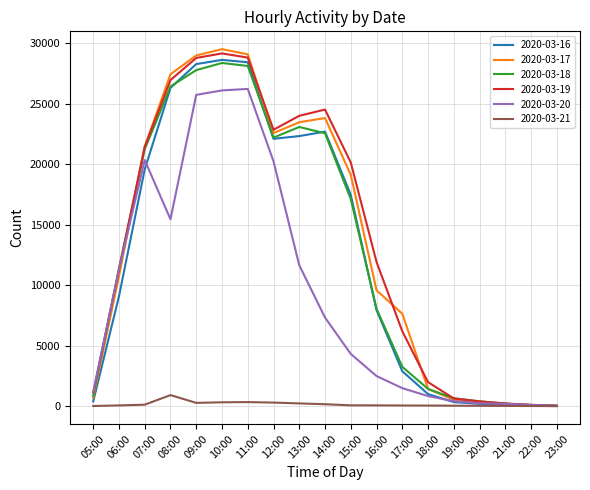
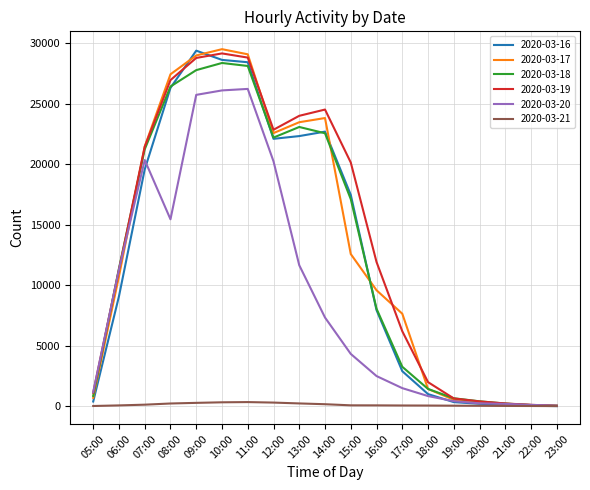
  {
    "2020-03-16": {
      "05:00": 400,
      "06:00": 9100,
      "07:00": 19600,
-     "09:00": 28300,
+     "09:00": 29400,
      "10:00": 28600,
      "11:00": 28400,
      "13:00": 22300,
      "15:00": 17500,
      "17:00": 2900
    },
    "2020-03-17": {
      "06:00": 10700,
      "08:00": 27400,
      "10:00": 29500,
      "11:00": 29100,
      "12:00": 22600,
      "13:00": 23500,
      "14:00": 23800,
-     "15:00": 19100,
+     "15:00": 12600,
      "16:00": 9600,
      "17:00": 7700
    },
    "2020-03-18": {
      "09:00": 27800,
      "10:00": 28400,
      "11:00": 28100,
      "13:00": 23100,
      "15:00": 17100,
      "17:00": 3300
    },
    "2020-03-19": {
      "08:00": 27000,
      "10:00": 29200,
      "11:00": 28800,
      "12:00": 22900,
      "13:00": 24000,
      "14:00": 24500,
      "15:00": 20100,
      "16:00": 11900,
      "17:00": 6200,
      "18:00": 2000
    },
    "2020-03-20": {
      "07:00": 20400,
      "08:00": 15500,
      "09:00": 25700,
      "10:00": 26100,
      "11:00": 26200,
      "12:00": 20200,
      "13:00": 11700,
      "14:00": 7300,
      "15:00": 4300,
      "16:00": 2500,
      "17:00": 1500
    },
    "2020-03-21": {
      "05:00": 0,
      "06:00": 100,
      "07:00": 100,
-     "08:00": 900,
+     "08:00": 200,
      "09:00": 300,
      "10:00": 300,
      "11:00": 400,
      "12:00": 300,
      "13:00": 200,
      "14:00": 200,
      "15:00": 100,
      "16:00": 100,
      "17:00": 100,
      "18:00": 100,
      "19:00": 100
    }
  }
